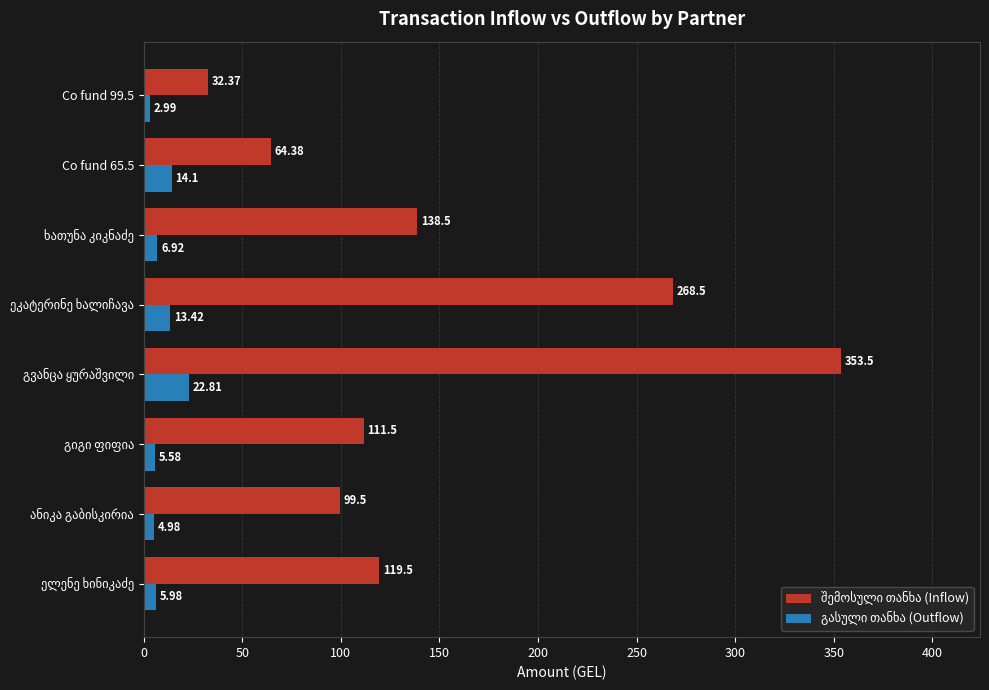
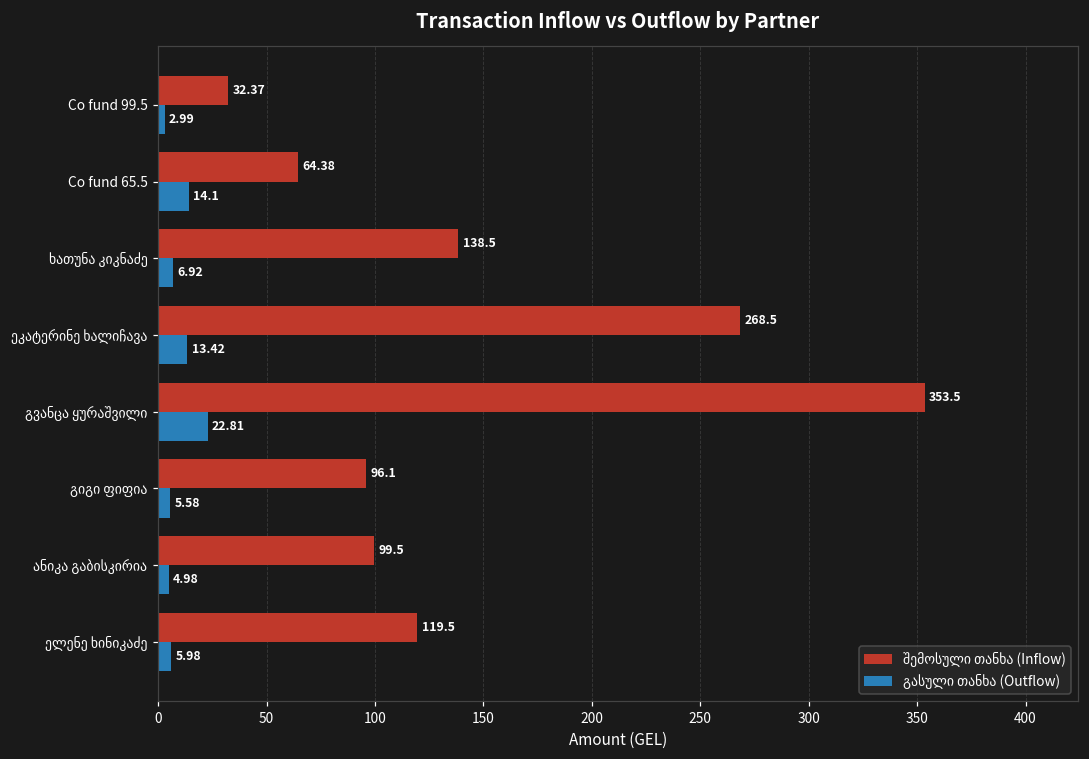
  {
    "შემოსული თანხა (Inflow)": {
      "Co fund 99.5": 32.37,
      "Co fund 65.5": 64.38,
      "ხათუნა კიკნაძე": 138.5,
      "ეკატერინე ხალიჩავა": 268.5,
      "გვანცა ყურაშვილი": 353.5,
-     "გიგი ფიფია": 111.5,
+     "გიგი ფიფია": 96.1,
      "ანიკა გაბისკირია": 99.5,
      "ელენე ხინიკაძე": 119.5
    },
    "გასული თანხა (Outflow)": {
      "Co fund 99.5": 2.99,
      "Co fund 65.5": 14.1,
      "ხათუნა კიკნაძე": 6.92,
      "ეკატერინე ხალიჩავა": 13.42,
      "გვანცა ყურაშვილი": 22.81,
      "გიგი ფიფია": 5.58,
      "ანიკა გაბისკირია": 4.98,
      "ელენე ხინიკაძე": 5.98
    }
  }
